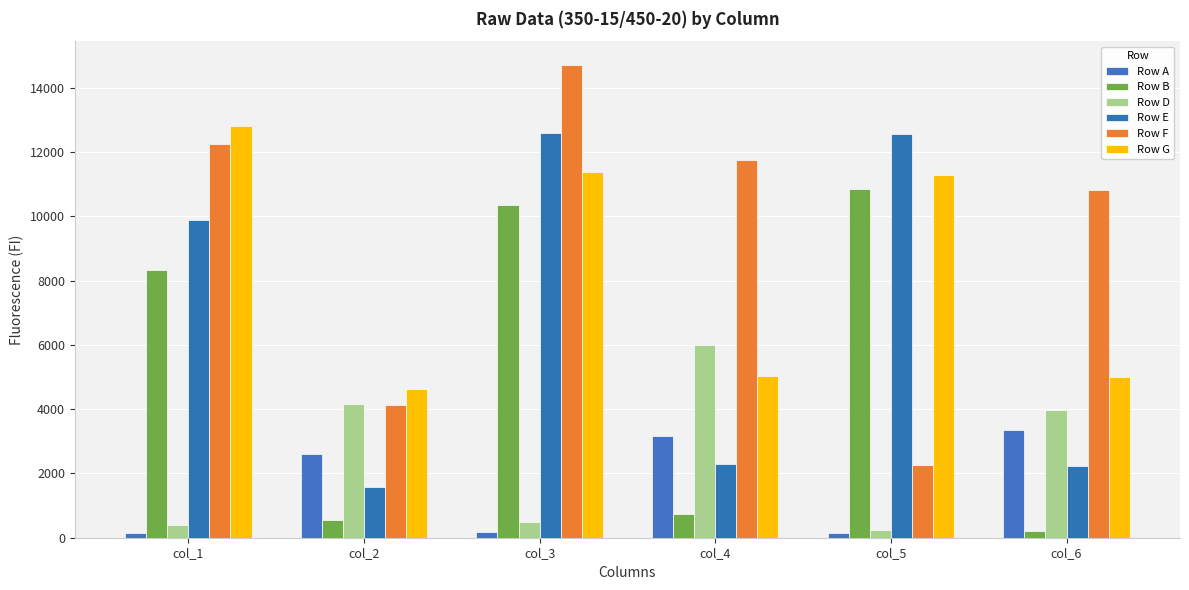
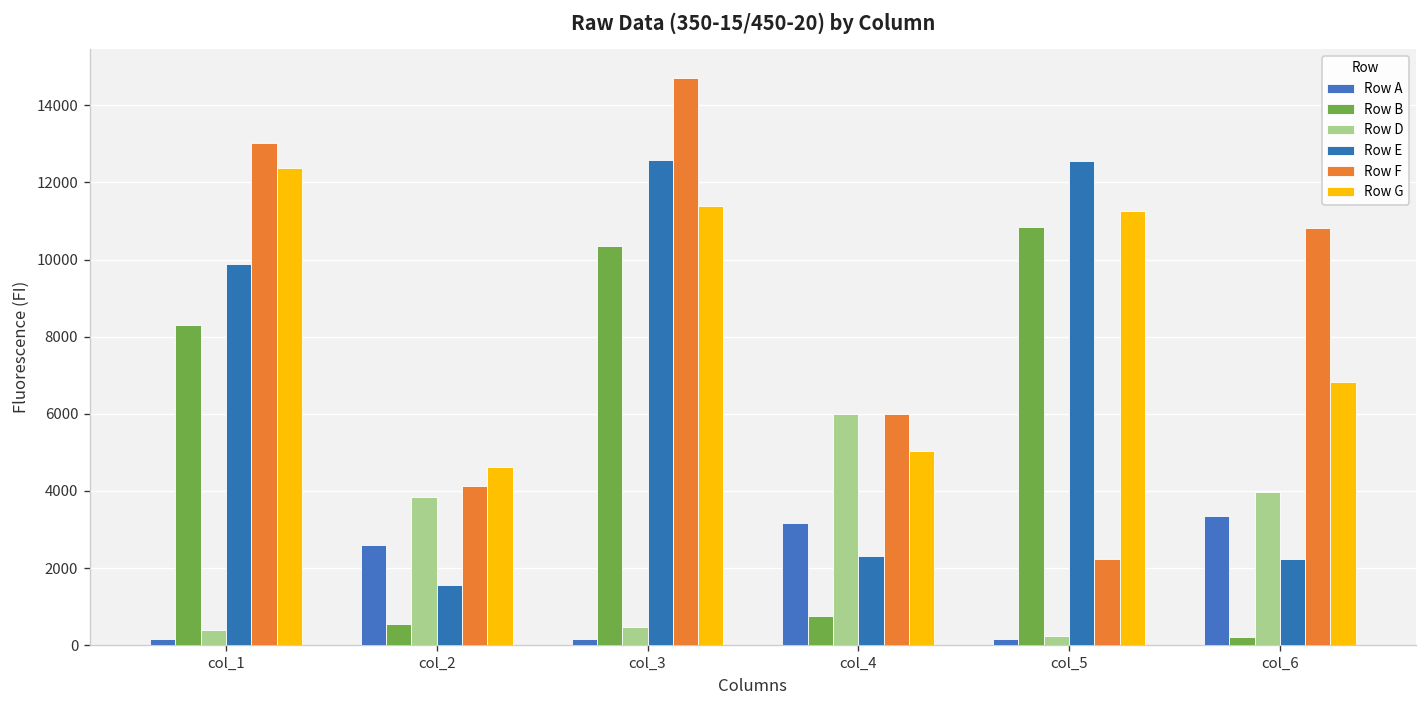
  {
    "Row B": {
      "col_1": 8300,
      "col_2": 600,
      "col_3": 10400,
      "col_4": 800,
      "col_5": 10800,
      "col_6": 200
    },
    "Row D": {
      "col_1": 400,
-     "col_2": 4200,
+     "col_2": 3800,
      "col_3": 500,
      "col_4": 6000,
      "col_5": 200,
      "col_6": 4000
    },
    "Row F": {
-     "col_1": 12300,
+     "col_1": 13000,
      "col_2": 4100,
      "col_3": 14700,
-     "col_4": 11800,
+     "col_4": 6000,
      "col_5": 2200,
      "col_6": 10800
    },
    "Row G": {
-     "col_1": 12800,
+     "col_1": 12400,
      "col_2": 4600,
      "col_3": 11400,
      "col_4": 5000,
      "col_5": 11300,
-     "col_6": 5000
+     "col_6": 6800
    }
  }
